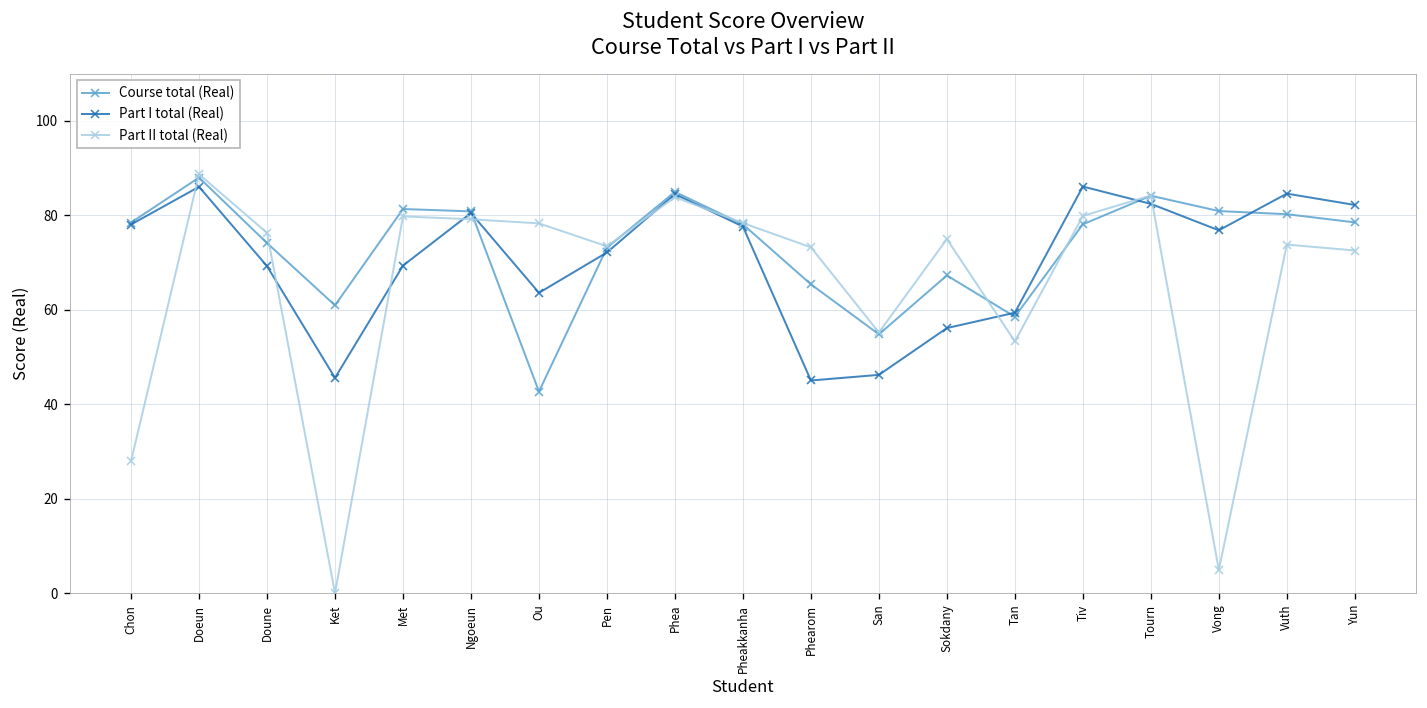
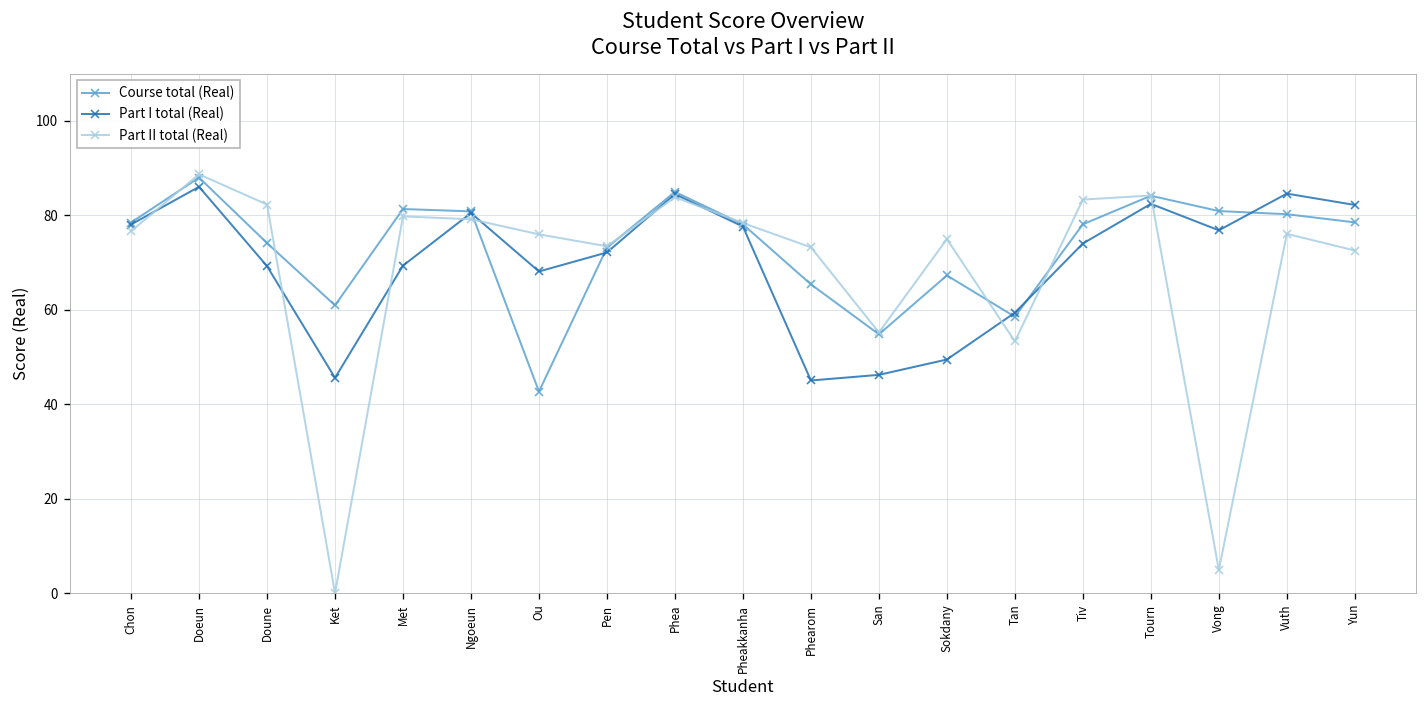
  {
    "Course total (Real)": {
      "Doeun": 88,
      "Doune": 74,
      "Ket": 61,
      "Met": 81,
      "Ou": 43,
      "Phearom": 65,
      "Sokdany": 67,
      "Tan": 59,
      "Tiv": 78,
      "Vong": 81,
      "Vuth": 80,
      "Yun": 79
    },
    "Part I total (Real)": {
      "Doeun": 86,
      "Doune": 69,
      "Ket": 46,
      "Met": 69,
-     "Ou": 64,
+     "Ou": 68,
      "Pen": 72,
      "Phearom": 45,
      "San": 46,
-     "Sokdany": 56,
+     "Sokdany": 49,
      "Tan": 59,
-     "Tiv": 86,
+     "Tiv": 74,
      "Tourn": 82,
      "Vong": 77,
      "Vuth": 85,
      "Yun": 82
    },
    "Part II total (Real)": {
-     "Chon": 28,
+     "Chon": 77,
      "Doeun": 89,
-     "Doune": 76,
+     "Doune": 82,
      "Ket": 0,
      "Met": 80,
      "Ngoeun": 79,
-     "Ou": 78,
+     "Ou": 76,
      "Phea": 84,
      "Phearom": 73,
      "Sokdany": 75,
      "Tan": 53,
-     "Tiv": 80,
+     "Tiv": 83,
      "Vong": 5,
-     "Vuth": 74,
+     "Vuth": 76,
      "Yun": 73
    }
  }
